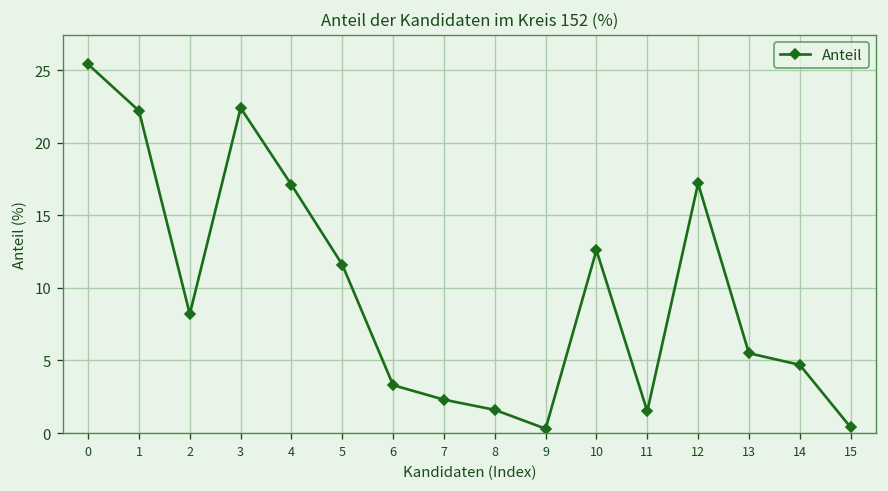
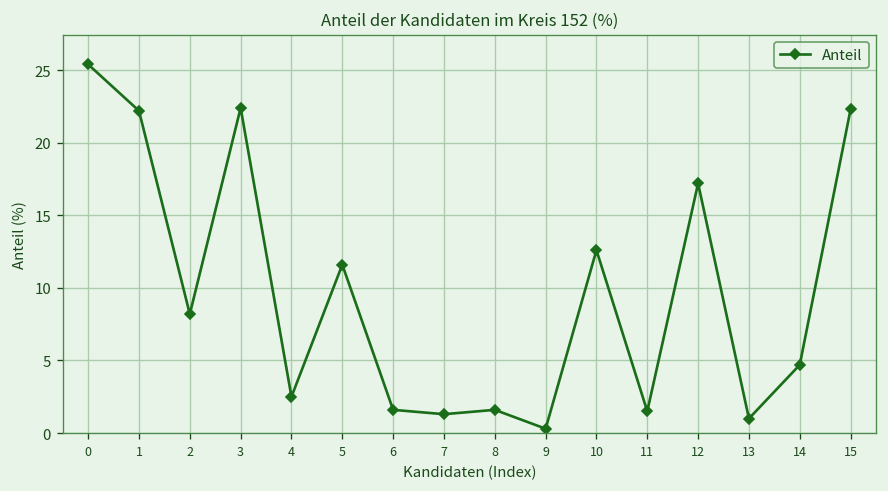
  {
    "0": 25.4,
    "1": 22.2,
    "2": 8.2,
    "3": 22.4,
-   "4": 17.1,
+   "4": 2.5,
    "5": 11.6,
-   "6": 3.3,
-   "7": 2.3,
+   "6": 1.6,
+   "7": 1.3,
    "8": 1.6,
    "9": 0.3,
    "10": 12.6,
    "11": 1.5,
    "12": 17.2,
-   "13": 5.5,
+   "13": 1.0,
    "14": 4.7,
-   "15": 0.4
+   "15": 22.3
  }
